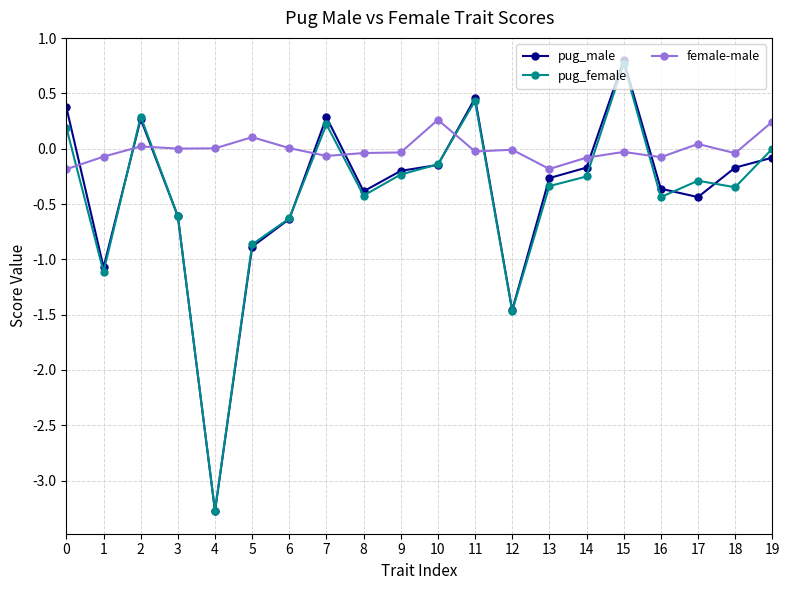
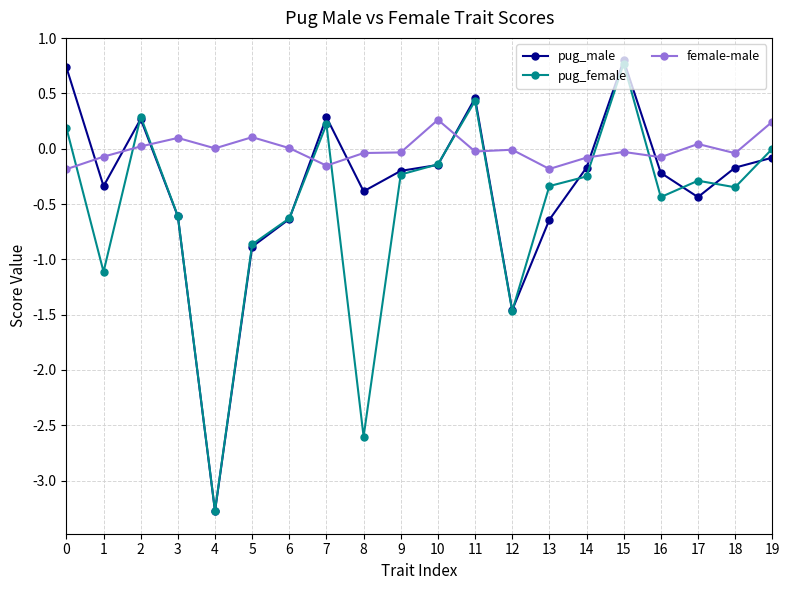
  {
    "pug_male": {
-     "0": 0.37,
-     "1": -1.07,
+     "0": 0.74,
+     "1": -0.34,
      "7": 0.29,
      "8": -0.38,
      "9": -0.20,
      "11": 0.46,
-     "13": -0.26,
+     "13": -0.64,
      "14": -0.17,
-     "16": -0.36,
+     "16": -0.22,
      "17": -0.44,
      "18": -0.17,
      "19": -0.08
    },
    "pug_female": {
      "0": 0.19,
      "1": -1.11,
      "7": 0.22,
-     "8": -0.42,
+     "8": -2.60,
      "9": -0.23,
      "11": 0.43,
      "13": -0.34,
      "14": -0.25,
      "16": -0.44,
      "17": -0.29,
      "18": -0.35,
      "19": 0.00
    },
    "female-male": {
      "0": -0.18,
      "1": -0.07,
      "2": 0.02,
-     "3": 0.00,
+     "3": 0.10,
      "4": 0.00,
      "5": 0.11,
      "6": 0.01,
-     "7": -0.06,
+     "7": -0.15,
      "8": -0.04,
      "9": -0.03,
      "10": 0.26,
      "11": -0.02,
      "12": -0.01,
      "13": -0.18,
      "14": -0.08,
      "15": -0.03,
      "16": -0.08,
      "17": 0.04,
      "18": -0.04,
      "19": 0.24
    }
  }
